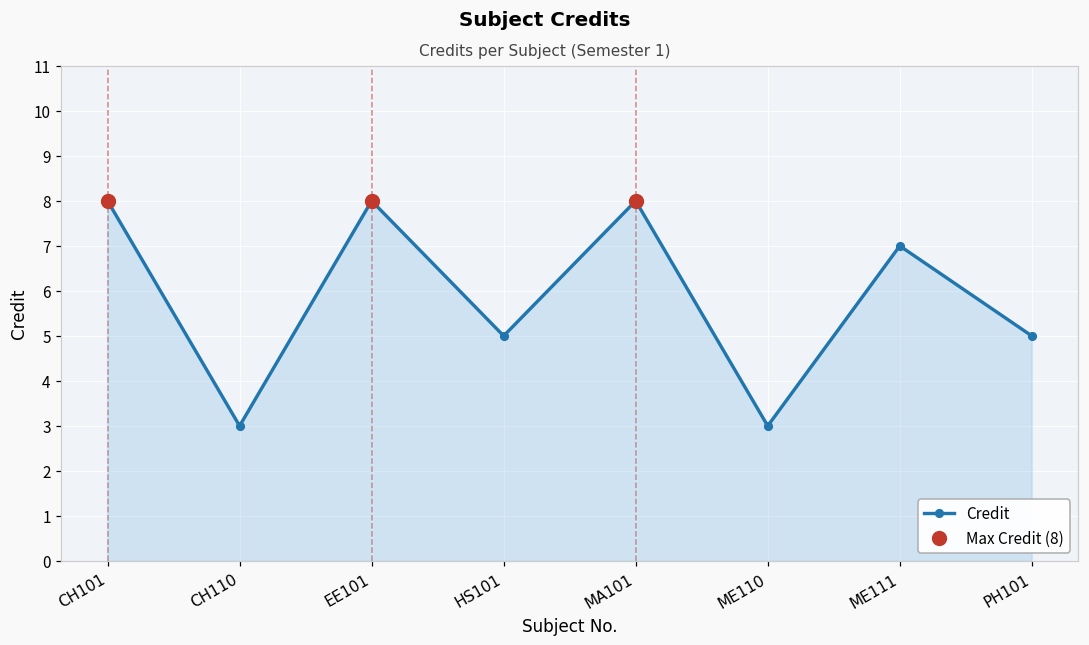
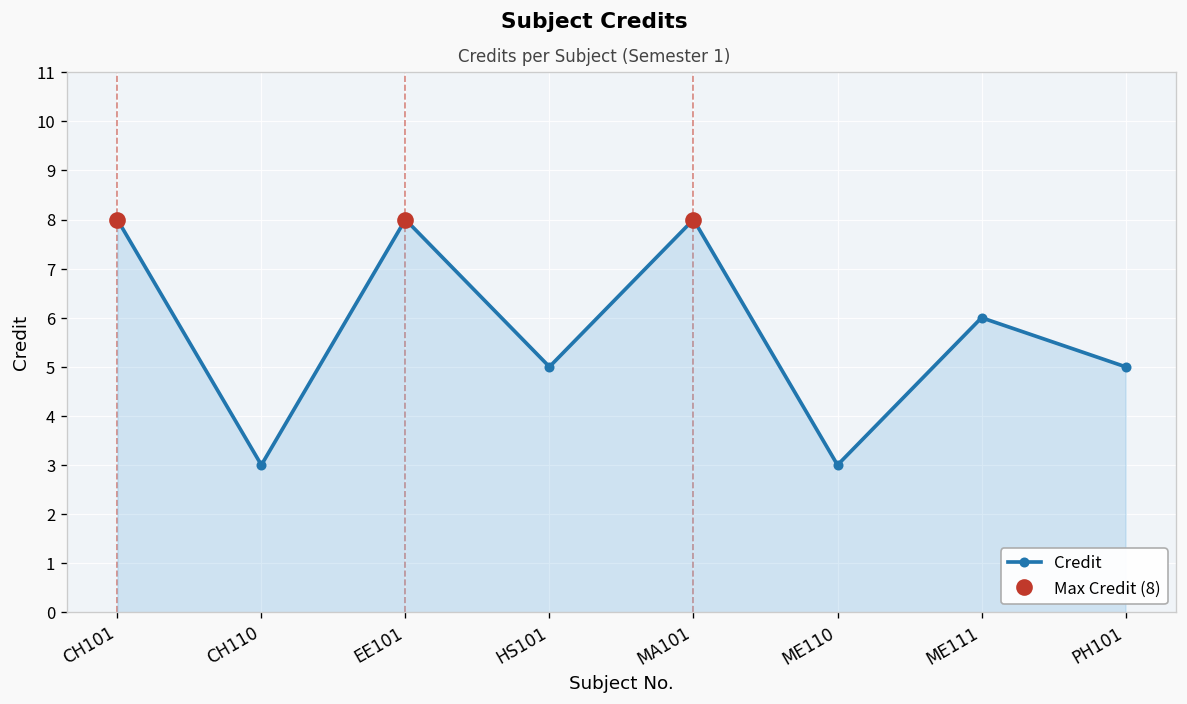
  {
    "Credit": {
      "CH110": 3,
      "HS101": 5,
      "ME110": 3,
-     "ME111": 7,
+     "ME111": 6,
      "PH101": 5
    }
  }
